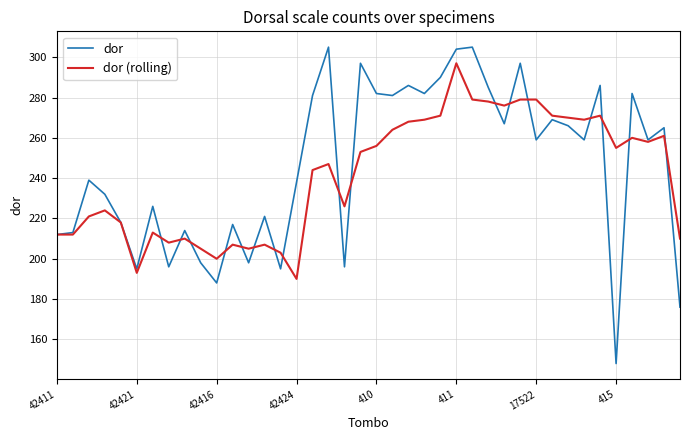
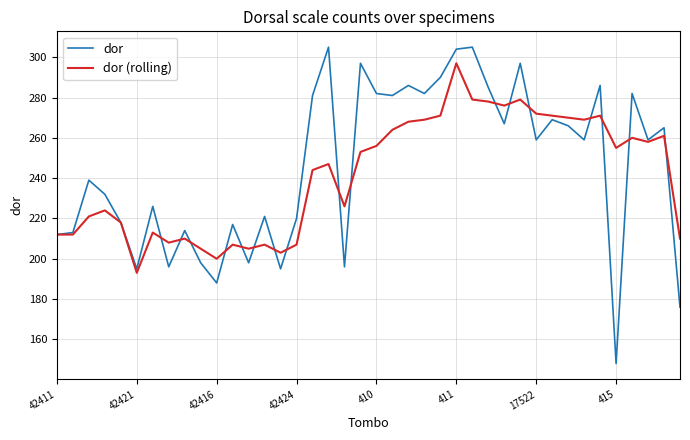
  {
    "dor": {
      "42421": 195,
      "42416": 188,
-     "42424": 238,
+     "42424": 220,
      "410": 282,
      "411": 304,
      "17522": 259,
      "415": 148
    },
    "dor (rolling)": {
      "42421": 193,
      "42416": 200,
-     "42424": 190,
+     "42424": 207,
      "410": 256,
      "411": 297,
-     "17522": 279,
+     "17522": 272,
      "415": 255
    }
  }
